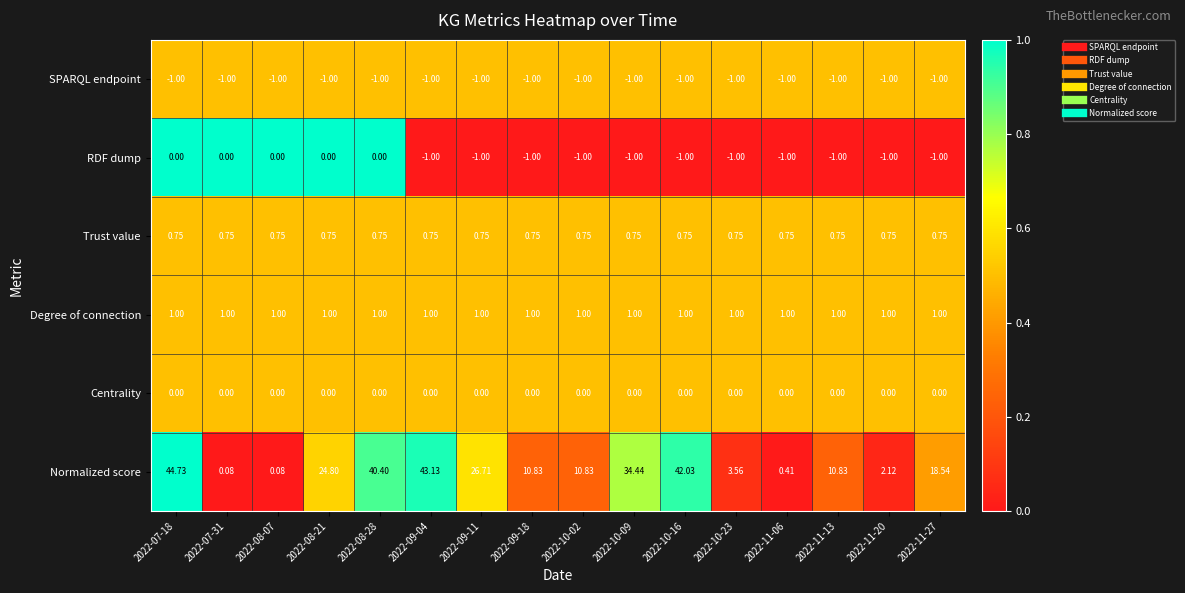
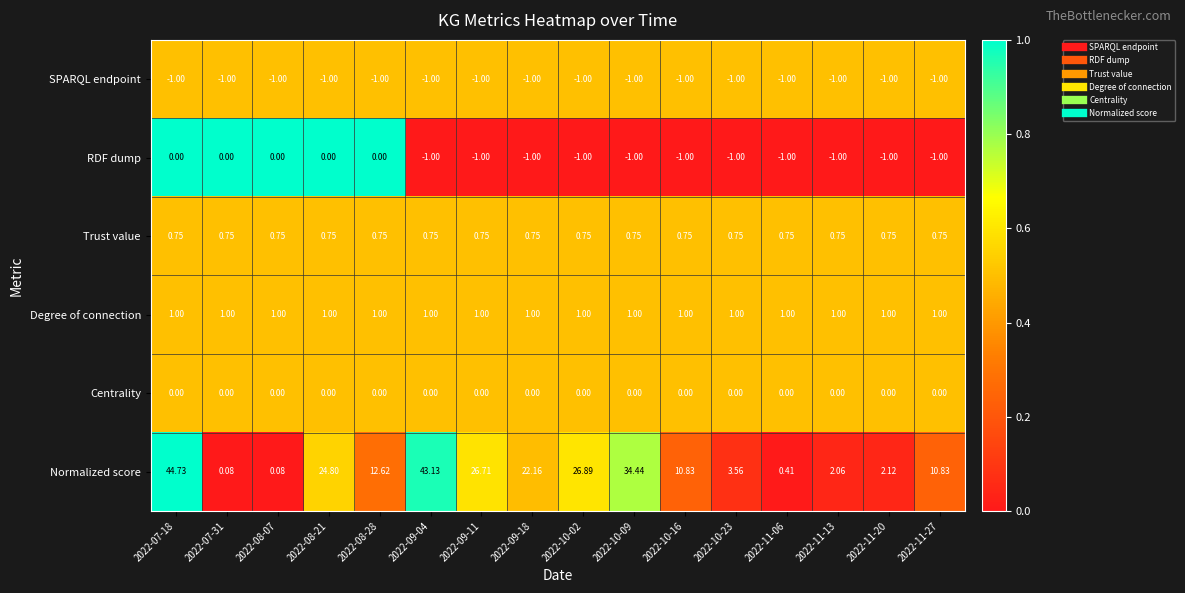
  {
    "SPARQL endpoint": {
      "2022-07-18": -1.00,
      "2022-07-31": -1.00,
      "2022-08-07": -1.00,
      "2022-08-21": -1.00,
      "2022-08-28": -1.00,
      "2022-09-04": -1.00,
      "2022-09-11": -1.00,
      "2022-09-18": -1.00,
      "2022-10-02": -1.00,
      "2022-10-09": -1.00,
      "2022-10-16": -1.00,
      "2022-10-23": -1.00,
      "2022-11-06": -1.00,
      "2022-11-13": -1.00,
      "2022-11-20": -1.00,
      "2022-11-27": -1.00
    },
    "RDF dump": {
      "2022-07-18": 0.00,
      "2022-07-31": 0.00,
      "2022-08-07": 0.00,
      "2022-08-21": 0.00,
      "2022-08-28": 0.00,
      "2022-09-04": -1.00,
      "2022-09-11": -1.00,
      "2022-09-18": -1.00,
      "2022-10-02": -1.00,
      "2022-10-09": -1.00,
      "2022-10-16": -1.00,
      "2022-10-23": -1.00,
      "2022-11-06": -1.00,
      "2022-11-13": -1.00,
      "2022-11-20": -1.00,
      "2022-11-27": -1.00
    },
    "Trust value": {
      "2022-07-18": 0.75,
      "2022-07-31": 0.75,
      "2022-08-07": 0.75,
      "2022-08-21": 0.75,
      "2022-08-28": 0.75,
      "2022-09-04": 0.75,
      "2022-09-11": 0.75,
      "2022-09-18": 0.75,
      "2022-10-02": 0.75,
      "2022-10-09": 0.75,
      "2022-10-16": 0.75,
      "2022-10-23": 0.75,
      "2022-11-06": 0.75,
      "2022-11-13": 0.75,
      "2022-11-20": 0.75,
      "2022-11-27": 0.75
    },
    "Degree of connection": {
      "2022-07-18": 1.00,
      "2022-07-31": 1.00,
      "2022-08-07": 1.00,
      "2022-08-21": 1.00,
      "2022-08-28": 1.00,
      "2022-09-04": 1.00,
      "2022-09-11": 1.00,
      "2022-09-18": 1.00,
      "2022-10-02": 1.00,
      "2022-10-09": 1.00,
      "2022-10-16": 1.00,
      "2022-10-23": 1.00,
      "2022-11-06": 1.00,
      "2022-11-13": 1.00,
      "2022-11-20": 1.00,
      "2022-11-27": 1.00
    },
    "Centrality": {
      "2022-07-18": 0.00,
      "2022-07-31": 0.00,
      "2022-08-07": 0.00,
      "2022-08-21": 0.00,
      "2022-08-28": 0.00,
      "2022-09-04": 0.00,
      "2022-09-11": 0.00,
      "2022-09-18": 0.00,
      "2022-10-02": 0.00,
      "2022-10-09": 0.00,
      "2022-10-16": 0.00,
      "2022-10-23": 0.00,
      "2022-11-06": 0.00,
      "2022-11-13": 0.00,
      "2022-11-20": 0.00,
      "2022-11-27": 0.00
    },
    "Normalized score": {
      "2022-07-18": 44.73,
      "2022-07-31": 0.08,
      "2022-08-07": 0.08,
      "2022-08-21": 24.80,
-     "2022-08-28": 40.40,
+     "2022-08-28": 12.62,
      "2022-09-04": 43.13,
      "2022-09-11": 26.71,
-     "2022-09-18": 10.83,
-     "2022-10-02": 10.83,
+     "2022-09-18": 22.16,
+     "2022-10-02": 26.89,
      "2022-10-09": 34.44,
-     "2022-10-16": 42.03,
+     "2022-10-16": 10.83,
      "2022-10-23": 3.56,
      "2022-11-06": 0.41,
-     "2022-11-13": 10.83,
+     "2022-11-13": 2.06,
      "2022-11-20": 2.12,
-     "2022-11-27": 18.54
+     "2022-11-27": 10.83
    }
  }
